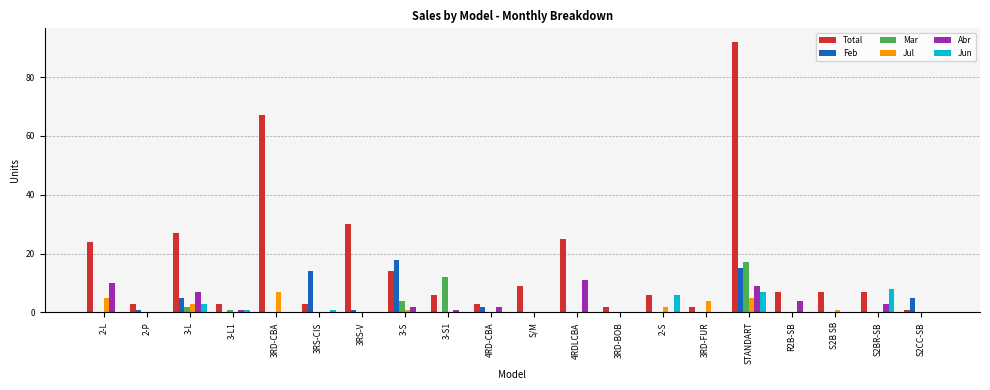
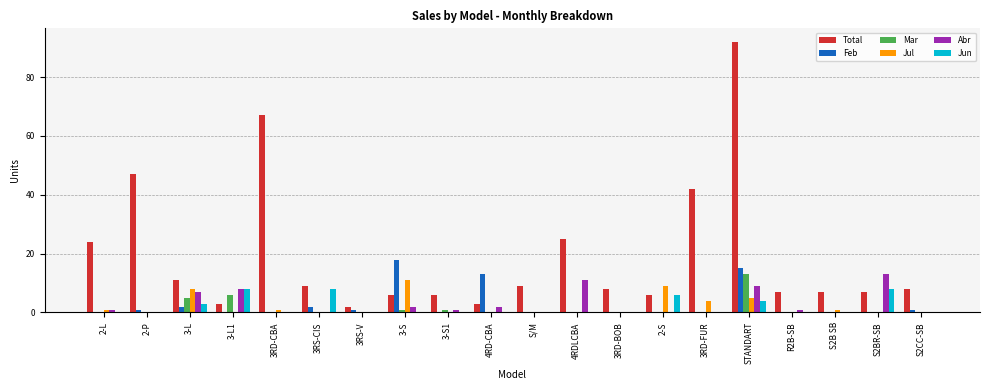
  {
    "Total": {
      "2-L": 24,
-     "2-P": 3,
-     "3-L": 27,
+     "2-P": 47,
+     "3-L": 11,
      "3-L1": 3,
      "3RD-CBA": 67,
-     "3RS-CIS": 3,
-     "3RS-V": 30,
-     "3-S": 14,
+     "3RS-CIS": 9,
+     "3RS-V": 2,
+     "3-S": 6,
      "3-S1": 6,
      "4RD-CBA": 3,
      "S/M": 9,
      "4RDLCBA": 25,
-     "3RD-BOB": 2,
+     "3RD-BOB": 8,
      "2-S": 6,
-     "3RD-FUR": 2,
+     "3RD-FUR": 42,
      "STANDART": 92,
      "R2B-SB": 7,
      "S2B SB": 7,
      "S2BR-SB": 7,
-     "S2CC-SB": 1
+     "S2CC-SB": 8
    },
    "Feb": {
      "2-L": 0,
      "2-P": 1,
-     "3-L": 5,
+     "3-L": 2,
      "3-L1": 0,
      "3RD-CBA": 0,
-     "3RS-CIS": 14,
+     "3RS-CIS": 2,
      "3RS-V": 1,
      "3-S": 18,
      "3-S1": 0,
-     "4RD-CBA": 2,
+     "4RD-CBA": 13,
      "S/M": 0,
      "4RDLCBA": 0,
      "3RD-BOB": 0,
      "2-S": 0,
      "3RD-FUR": 0,
      "STANDART": 15,
      "R2B-SB": 0,
      "S2B SB": 0,
      "S2BR-SB": 0,
-     "S2CC-SB": 5
+     "S2CC-SB": 1
    },
    "Mar": {
      "2-L": 0,
      "2-P": 0,
-     "3-L": 2,
-     "3-L1": 1,
+     "3-L": 5,
+     "3-L1": 6,
      "3RD-CBA": 0,
      "3RS-CIS": 0,
      "3RS-V": 0,
-     "3-S": 4,
-     "3-S1": 12,
+     "3-S": 1,
+     "3-S1": 1,
      "4RD-CBA": 0,
      "S/M": 0,
      "4RDLCBA": 0,
      "3RD-BOB": 0,
      "2-S": 0,
      "3RD-FUR": 0,
-     "STANDART": 17,
+     "STANDART": 13,
      "R2B-SB": 0,
      "S2B SB": 0,
      "S2BR-SB": 0,
      "S2CC-SB": 0
    },
    "Jul": {
-     "2-L": 5,
+     "2-L": 1,
      "2-P": 0,
-     "3-L": 3,
+     "3-L": 8,
      "3-L1": 0,
-     "3RD-CBA": 7,
+     "3RD-CBA": 1,
      "3RS-CIS": 0,
      "3RS-V": 0,
-     "3-S": 1,
+     "3-S": 11,
      "3-S1": 0,
      "4RD-CBA": 0,
      "S/M": 0,
      "4RDLCBA": 0,
      "3RD-BOB": 0,
-     "2-S": 2,
+     "2-S": 9,
      "3RD-FUR": 4,
      "STANDART": 5,
      "R2B-SB": 0,
      "S2B SB": 1,
      "S2BR-SB": 0,
      "S2CC-SB": 0
    },
    "Abr": {
-     "2-L": 10,
+     "2-L": 1,
      "2-P": 0,
      "3-L": 7,
-     "3-L1": 1,
+     "3-L1": 8,
      "3RD-CBA": 0,
      "3RS-CIS": 0,
      "3RS-V": 0,
      "3-S": 2,
      "3-S1": 1,
      "4RD-CBA": 2,
      "S/M": 0,
      "4RDLCBA": 11,
      "3RD-BOB": 0,
      "2-S": 0,
      "3RD-FUR": 0,
      "STANDART": 9,
-     "R2B-SB": 4,
+     "R2B-SB": 1,
      "S2B SB": 0,
-     "S2BR-SB": 3,
+     "S2BR-SB": 13,
      "S2CC-SB": 0
    },
    "Jun": {
      "2-L": 0,
      "2-P": 0,
      "3-L": 3,
-     "3-L1": 1,
+     "3-L1": 8,
      "3RD-CBA": 0,
-     "3RS-CIS": 1,
+     "3RS-CIS": 8,
      "3RS-V": 0,
      "3-S": 0,
      "3-S1": 0,
      "4RD-CBA": 0,
      "S/M": 0,
      "4RDLCBA": 0,
      "3RD-BOB": 0,
      "2-S": 6,
      "3RD-FUR": 0,
-     "STANDART": 7,
+     "STANDART": 4,
      "R2B-SB": 0,
      "S2B SB": 0,
      "S2BR-SB": 8,
      "S2CC-SB": 0
    }
  }
